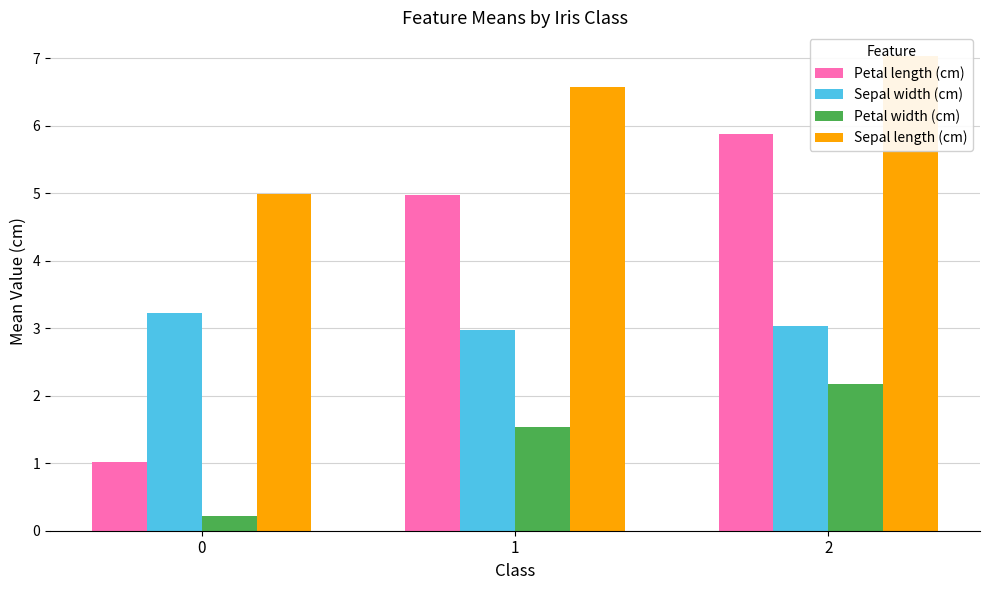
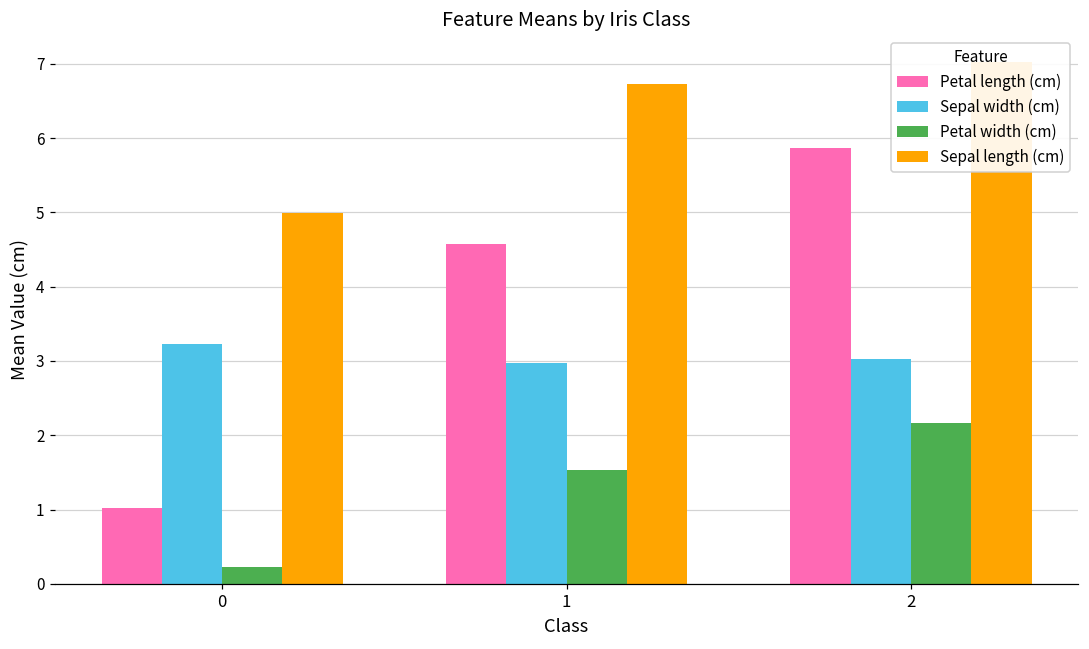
  {
    "Petal length (cm)": {
      "0": 1.0,
-     "1": 5.0,
+     "1": 4.6,
      "2": 5.9
    },
    "Sepal width (cm)": {
      "0": 3.2,
      "1": 3.0,
      "2": 3.0
    },
    "Petal width (cm)": {
      "0": 0.2,
      "1": 1.5,
      "2": 2.2
    },
    "Sepal length (cm)": {
      "0": 5.0,
-     "1": 6.6
+     "1": 6.7
    }
  }
